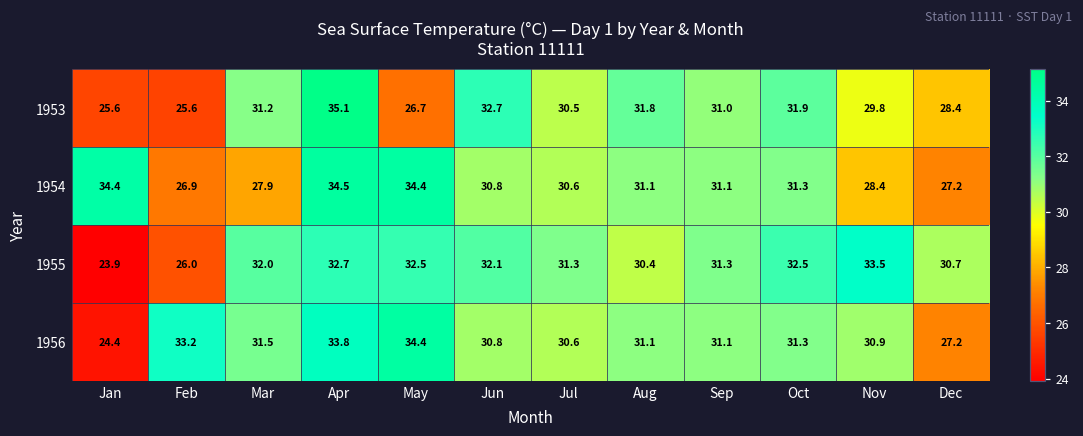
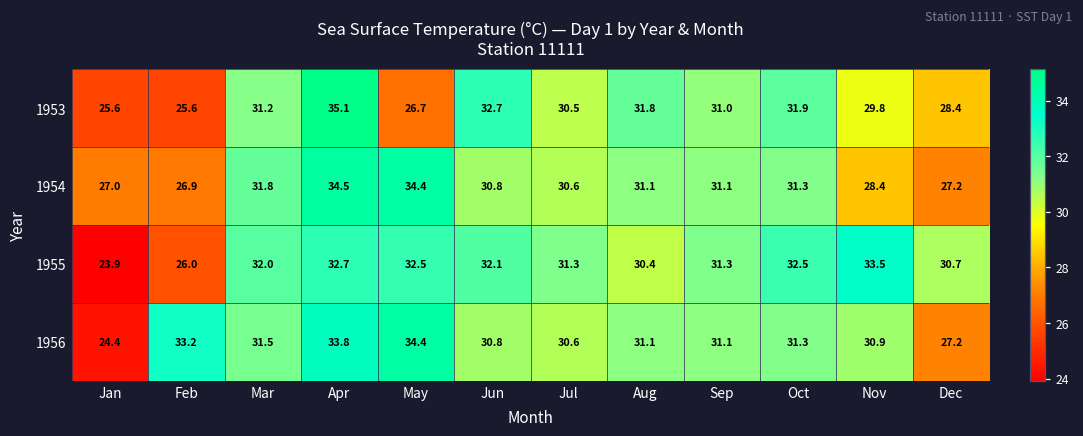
  {
    "1953": {
      "Jan": 25.6,
      "Feb": 25.6,
      "Mar": 31.2,
      "Apr": 35.1,
      "May": 26.7,
      "Jun": 32.7,
      "Jul": 30.5,
      "Aug": 31.8,
      "Sep": 31.0,
      "Oct": 31.9,
      "Nov": 29.8,
      "Dec": 28.4
    },
    "1954": {
-     "Jan": 34.4,
+     "Jan": 27.0,
      "Feb": 26.9,
-     "Mar": 27.9,
+     "Mar": 31.8,
      "Apr": 34.5,
      "May": 34.4,
      "Jun": 30.8,
      "Jul": 30.6,
      "Aug": 31.1,
      "Sep": 31.1,
      "Oct": 31.3,
      "Nov": 28.4,
      "Dec": 27.2
    },
    "1955": {
      "Jan": 23.9,
      "Feb": 26.0,
      "Mar": 32.0,
      "Apr": 32.7,
      "May": 32.5,
      "Jun": 32.1,
      "Jul": 31.3,
      "Aug": 30.4,
      "Sep": 31.3,
      "Oct": 32.5,
      "Nov": 33.5,
      "Dec": 30.7
    },
    "1956": {
      "Jan": 24.4,
      "Feb": 33.2,
      "Mar": 31.5,
      "Apr": 33.8,
      "May": 34.4,
      "Jun": 30.8,
      "Jul": 30.6,
      "Aug": 31.1,
      "Sep": 31.1,
      "Oct": 31.3,
      "Nov": 30.9,
      "Dec": 27.2
    }
  }
